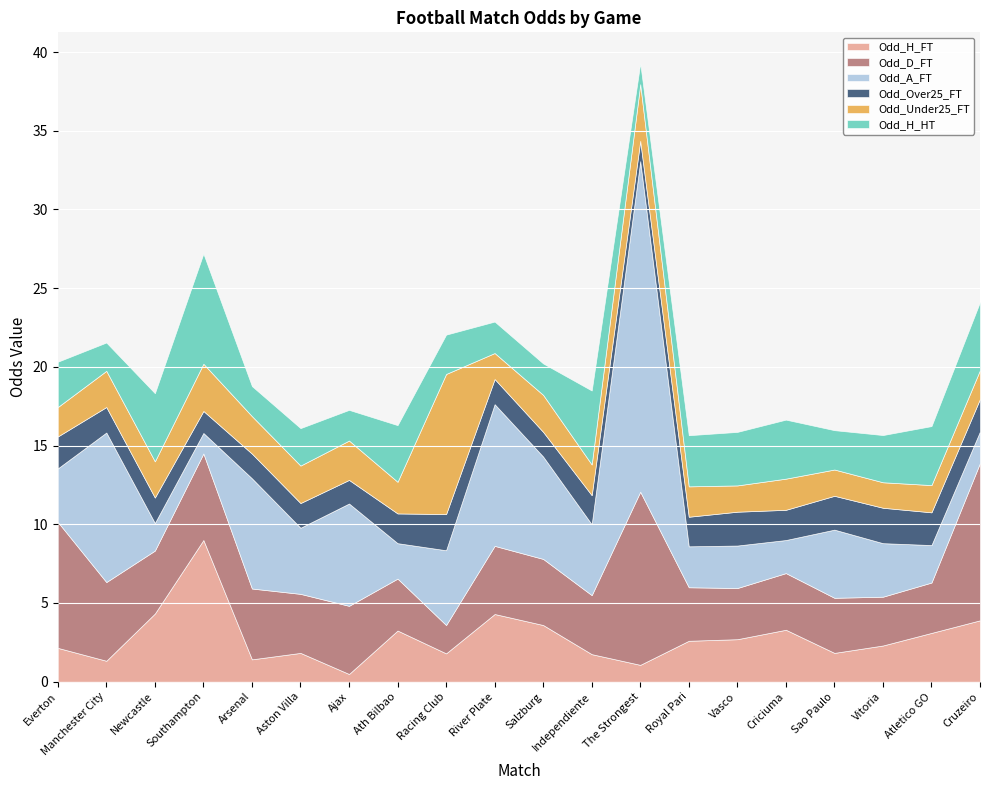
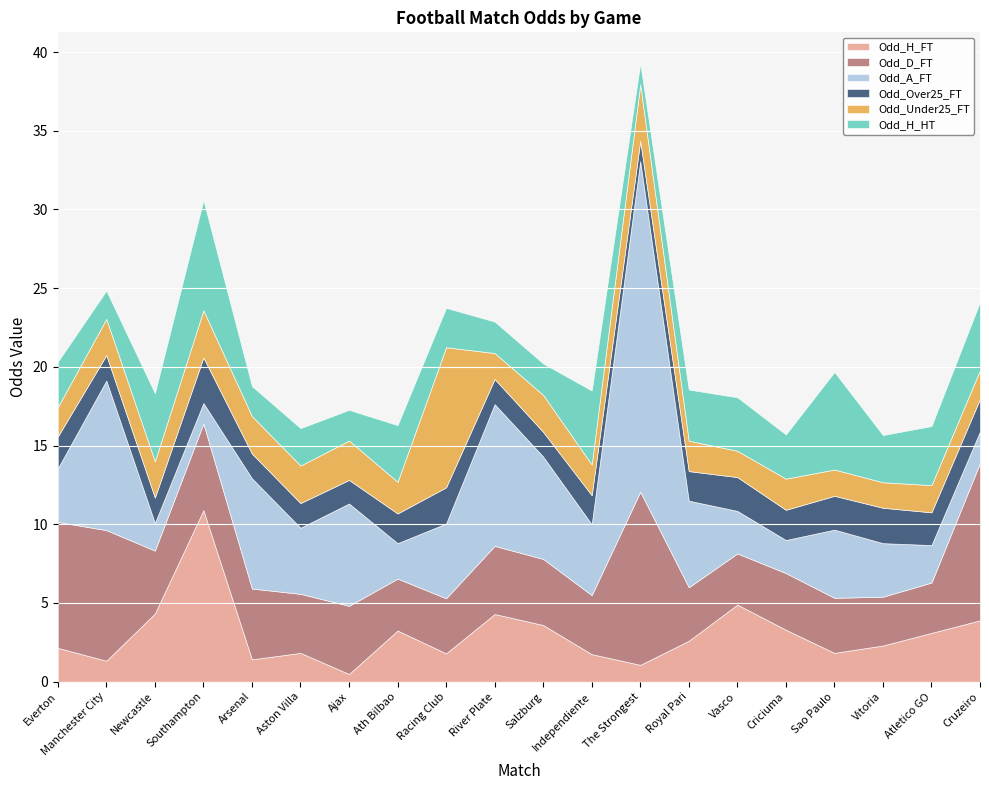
  {
    "Odd_H_FT": {
      "Everton": 2.2,
      "Manchester City": 1.3,
      "Newcastle": 4.3,
-     "Southampton": 9.0,
+     "Southampton": 10.9,
      "Arsenal": 1.4,
      "Aston Villa": 1.8,
      "Ajax": 0.5,
      "Ath Bilbao": 3.3,
      "Racing Club": 1.8,
      "River Plate": 4.3,
      "Salzburg": 3.6,
      "Independiente": 1.8,
      "The Strongest": 1.1,
      "Royal Pari": 2.6,
-     "Vasco": 2.7,
+     "Vasco": 4.9,
      "Criciuma": 3.3,
      "Sao Paulo": 1.8,
      "Vitoria": 2.3,
      "Atletico GO": 3.1,
      "Cruzeiro": 3.9
    },
    "Odd_D_FT": {
      "Everton": 8.0,
-     "Manchester City": 5.0,
+     "Manchester City": 8.3,
      "Newcastle": 4.0,
      "Southampton": 5.5,
      "Arsenal": 4.5,
      "Aston Villa": 3.8,
      "Ajax": 4.3,
      "Ath Bilbao": 3.3,
-     "Racing Club": 1.8,
+     "Racing Club": 3.5,
      "River Plate": 4.3,
      "Salzburg": 4.2,
      "Independiente": 3.8,
      "The Strongest": 11.0,
      "Royal Pari": 3.4,
      "Vasco": 3.3,
      "Criciuma": 3.6,
      "Sao Paulo": 3.5,
      "Vitoria": 3.1,
      "Atletico GO": 3.2,
      "Cruzeiro": 10.0
    },
    "Odd_A_FT": {
      "Everton": 3.4,
      "Manchester City": 9.5,
      "Newcastle": 1.8,
      "Southampton": 1.3,
      "Arsenal": 7.0,
      "Aston Villa": 4.2,
      "Ajax": 6.5,
      "Ath Bilbao": 2.3,
      "Racing Club": 4.8,
      "River Plate": 9.0,
      "Salzburg": 6.5,
      "Independiente": 4.5,
      "The Strongest": 21.0,
-     "Royal Pari": 2.6,
+     "Royal Pari": 5.5,
      "Vasco": 2.7,
      "Criciuma": 2.1,
      "Sao Paulo": 4.3,
      "Vitoria": 3.4,
      "Atletico GO": 2.4,
      "Cruzeiro": 2.0
    },
    "Odd_Over25_FT": {
      "Everton": 2.0,
      "Manchester City": 1.6,
      "Newcastle": 1.6,
-     "Southampton": 1.4,
+     "Southampton": 2.9,
      "Arsenal": 1.6,
      "Aston Villa": 1.6,
      "Ajax": 1.5,
      "Ath Bilbao": 1.9,
      "Racing Club": 2.3,
      "River Plate": 1.6,
      "Salzburg": 1.6,
      "Independiente": 1.8,
      "The Strongest": 1.3,
      "Royal Pari": 1.9,
      "Vasco": 2.2,
      "Criciuma": 1.9,
      "Sao Paulo": 2.2,
      "Vitoria": 2.3,
      "Atletico GO": 2.1,
      "Cruzeiro": 2.1
    },
    "Odd_Under25_FT": {
      "Everton": 1.9,
      "Manchester City": 2.3,
      "Newcastle": 2.3,
      "Southampton": 3.0,
      "Arsenal": 2.4,
      "Aston Villa": 2.4,
      "Ajax": 2.5,
      "Ath Bilbao": 2.0,
      "Racing Club": 8.9,
      "River Plate": 1.6,
      "Salzburg": 2.4,
      "Independiente": 1.9,
      "The Strongest": 3.6,
      "Royal Pari": 1.9,
      "Vasco": 1.7,
      "Criciuma": 2.0,
      "Sao Paulo": 1.7,
      "Vitoria": 1.6,
      "Atletico GO": 1.7,
      "Cruzeiro": 1.8
    },
    "Odd_H_HT": {
      "Everton": 2.9,
      "Manchester City": 1.8,
      "Newcastle": 4.3,
      "Southampton": 7.0,
      "Arsenal": 1.9,
      "Aston Villa": 2.4,
      "Ajax": 1.9,
      "Ath Bilbao": 3.6,
      "Racing Club": 2.5,
      "River Plate": 2.0,
      "Salzburg": 2.0,
      "Independiente": 4.7,
      "The Strongest": 1.3,
      "Royal Pari": 3.3,
      "Vasco": 3.4,
-     "Criciuma": 3.7,
-     "Sao Paulo": 2.5,
+     "Criciuma": 2.8,
+     "Sao Paulo": 6.2,
      "Vitoria": 3.0,
      "Atletico GO": 3.8,
      "Cruzeiro": 4.3
    }
  }
